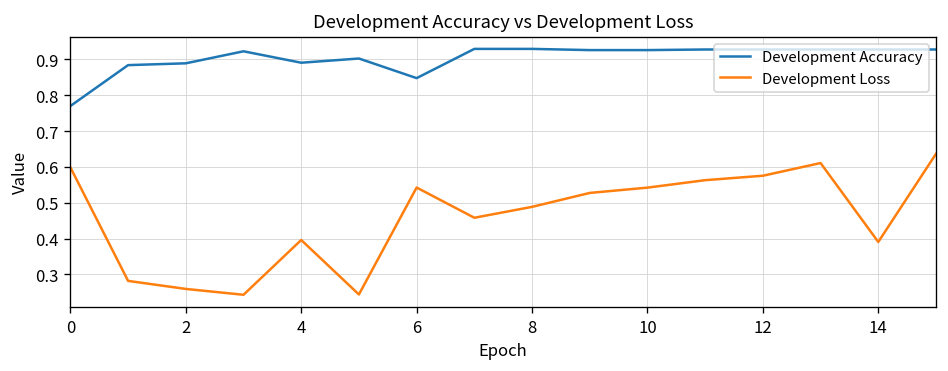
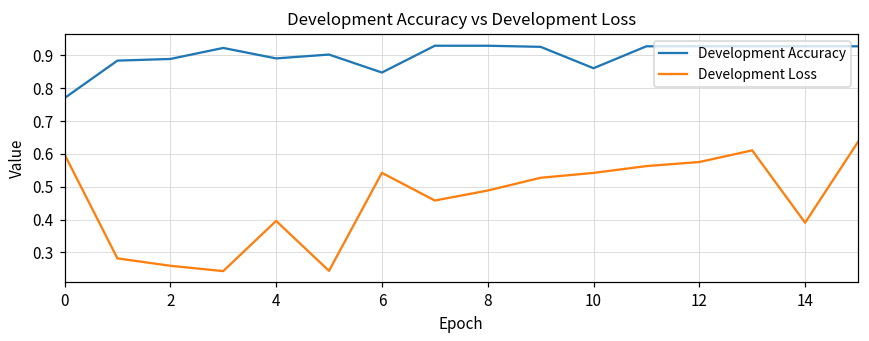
  {
    "Development Accuracy": {
      "0": 0.77,
      "2": 0.89,
      "4": 0.89,
      "6": 0.85,
      "8": 0.93,
-     "10": 0.93
+     "10": 0.86
    },
    "Development Loss": {
      "0": 0.60,
      "2": 0.26,
      "4": 0.40,
      "6": 0.54,
      "8": 0.49,
      "10": 0.54,
      "12": 0.58,
      "14": 0.39
    }
  }
